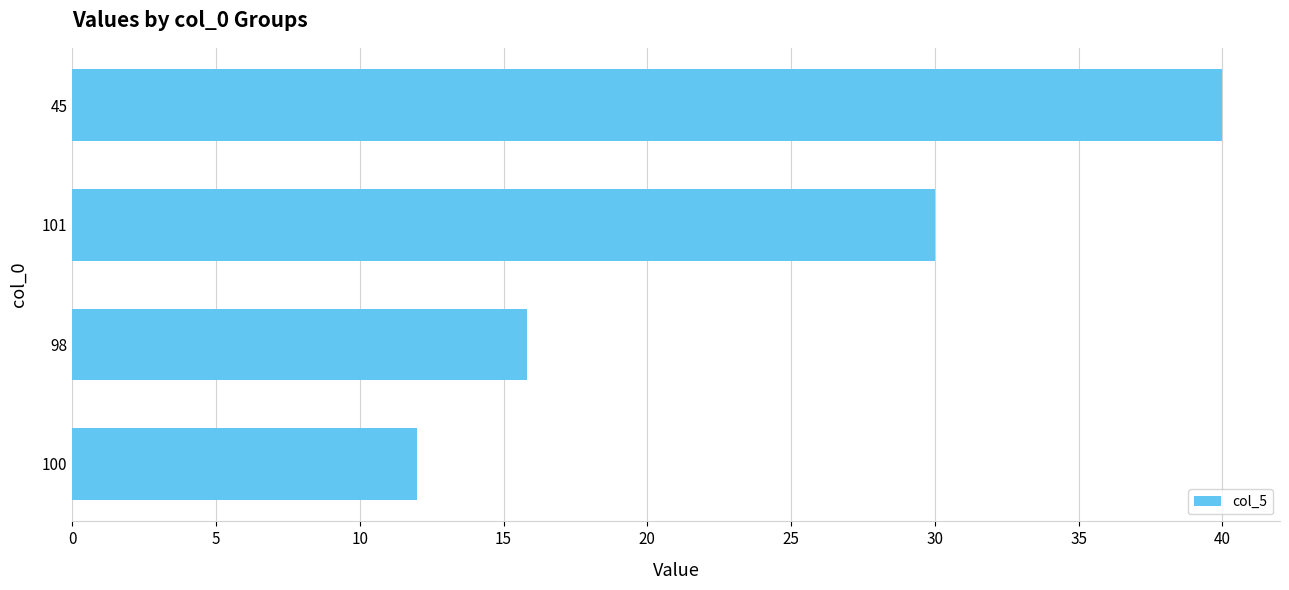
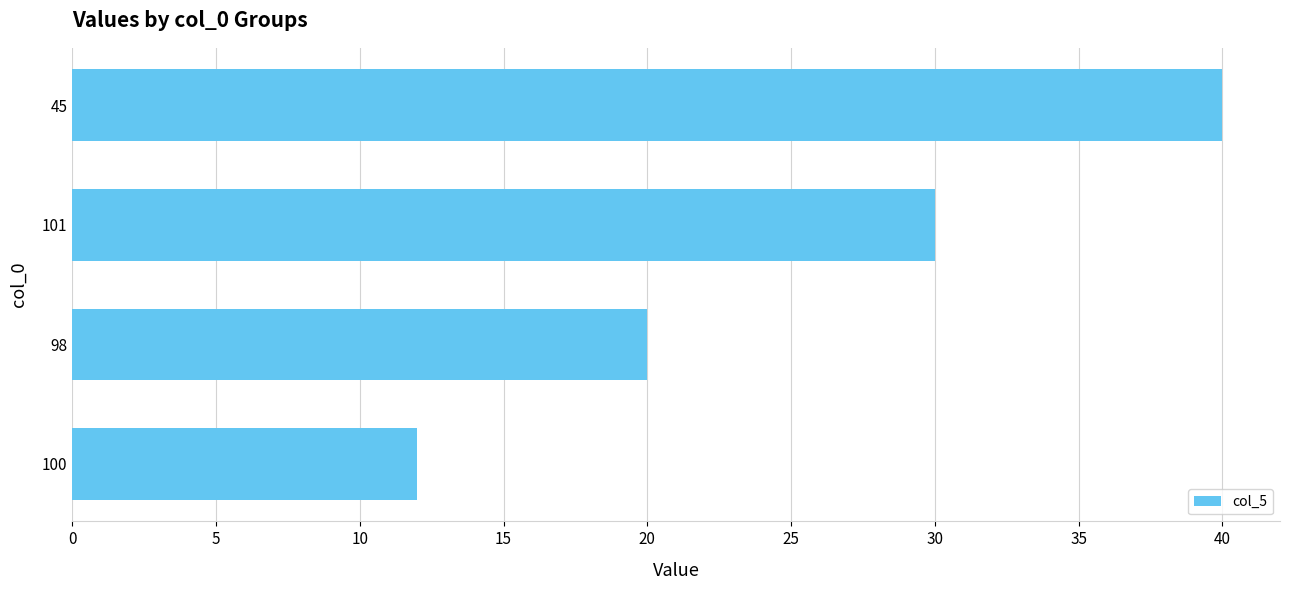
  {
    "45": 40.0,
    "101": 30.0,
-   "98": 15.8,
+   "98": 20.0,
    "100": 12.0
  }
